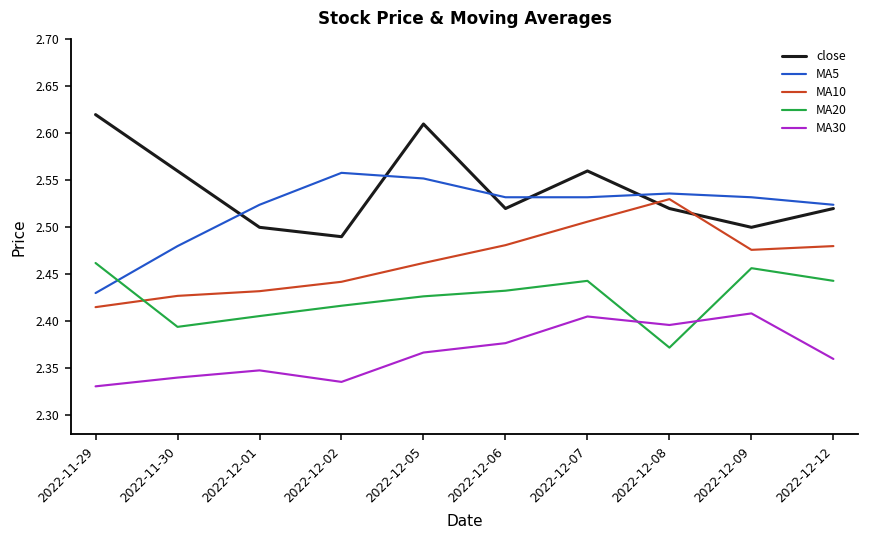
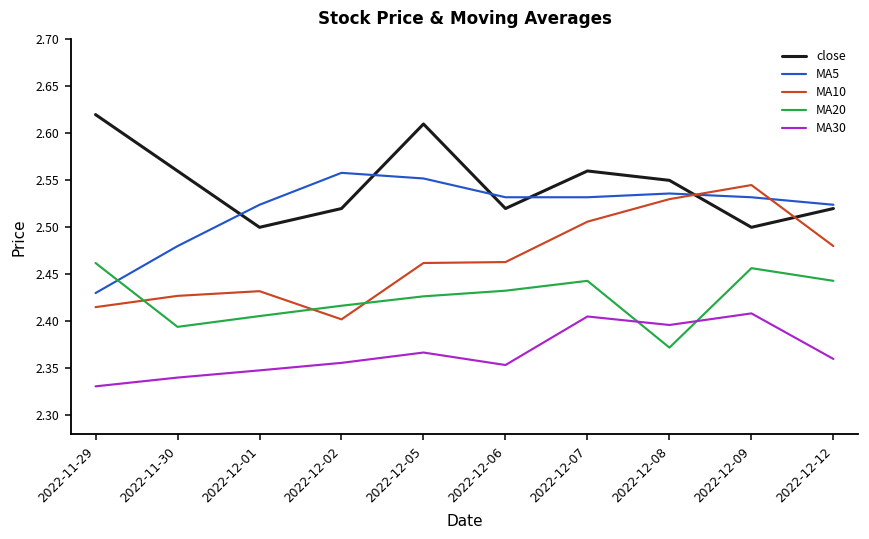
  {
    "close": {
      "2022-11-29": 2.62,
      "2022-11-30": 2.56,
      "2022-12-01": 2.50,
-     "2022-12-02": 2.49,
+     "2022-12-02": 2.52,
      "2022-12-05": 2.61,
      "2022-12-06": 2.52,
      "2022-12-07": 2.56,
-     "2022-12-08": 2.52,
+     "2022-12-08": 2.55,
      "2022-12-09": 2.50,
      "2022-12-12": 2.52
    },
    "MA5": {
      "2022-11-29": 2.43,
      "2022-11-30": 2.48,
      "2022-12-01": 2.52,
      "2022-12-02": 2.56,
      "2022-12-05": 2.55,
      "2022-12-06": 2.53,
      "2022-12-07": 2.53,
      "2022-12-08": 2.54,
      "2022-12-09": 2.53,
      "2022-12-12": 2.52
    },
    "MA10": {
      "2022-11-29": 2.42,
      "2022-11-30": 2.43,
      "2022-12-01": 2.43,
-     "2022-12-02": 2.44,
+     "2022-12-02": 2.40,
      "2022-12-05": 2.46,
-     "2022-12-06": 2.48,
+     "2022-12-06": 2.46,
      "2022-12-07": 2.51,
      "2022-12-08": 2.53,
-     "2022-12-09": 2.48,
+     "2022-12-09": 2.55,
      "2022-12-12": 2.48
    },
    "MA20": {
      "2022-11-29": 2.46,
      "2022-11-30": 2.39,
      "2022-12-01": 2.41,
      "2022-12-02": 2.42,
      "2022-12-05": 2.43,
      "2022-12-06": 2.43,
      "2022-12-07": 2.44,
      "2022-12-08": 2.37,
      "2022-12-09": 2.46,
      "2022-12-12": 2.44
    },
    "MA30": {
      "2022-11-29": 2.33,
      "2022-11-30": 2.34,
      "2022-12-01": 2.35,
-     "2022-12-02": 2.34,
+     "2022-12-02": 2.36,
      "2022-12-05": 2.37,
-     "2022-12-06": 2.38,
+     "2022-12-06": 2.35,
      "2022-12-07": 2.41,
      "2022-12-08": 2.40,
      "2022-12-09": 2.41,
      "2022-12-12": 2.36
    }
  }
